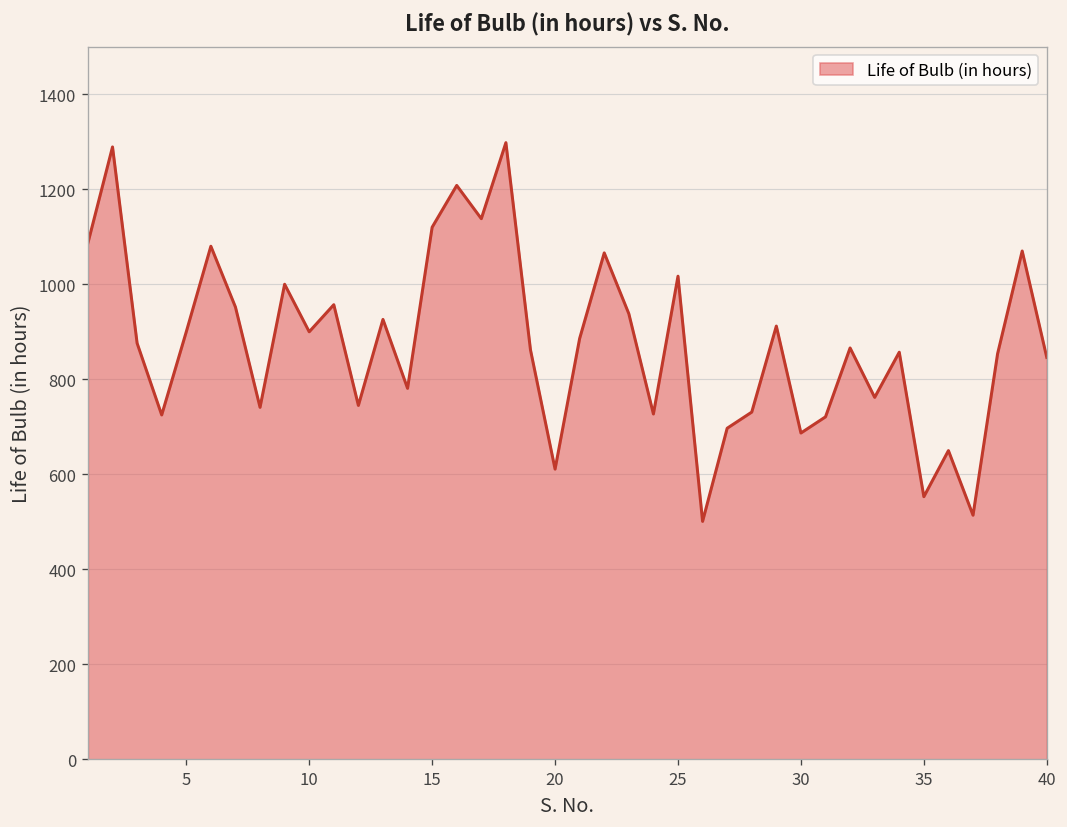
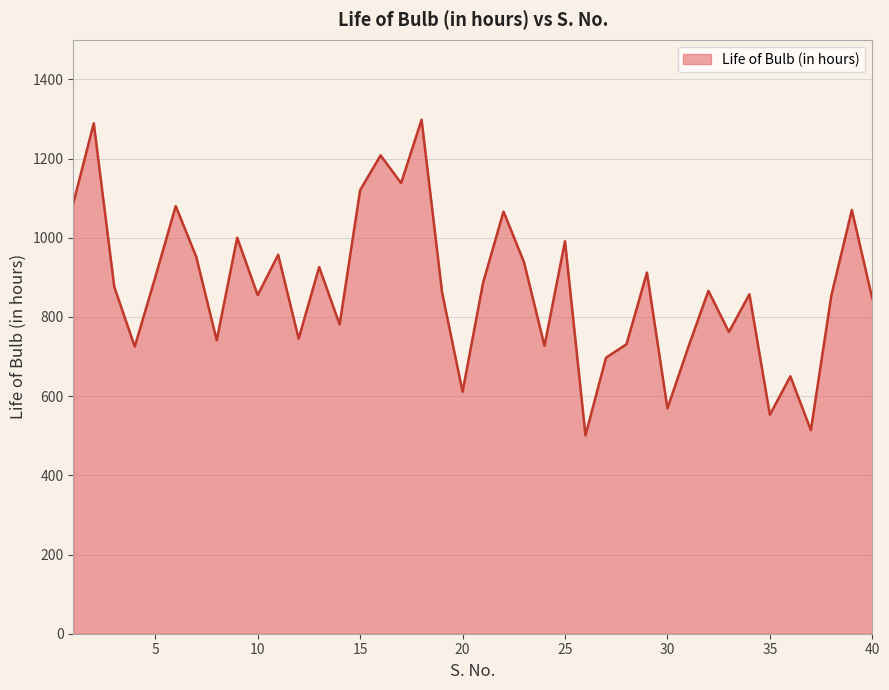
  {
    "5": 900,
-   "10": 900,
+   "10": 860,
    "15": 1120,
    "20": 610,
-   "25": 1020,
-   "30": 690,
+   "25": 990,
+   "30": 570,
    "35": 550,
    "40": 850
  }
